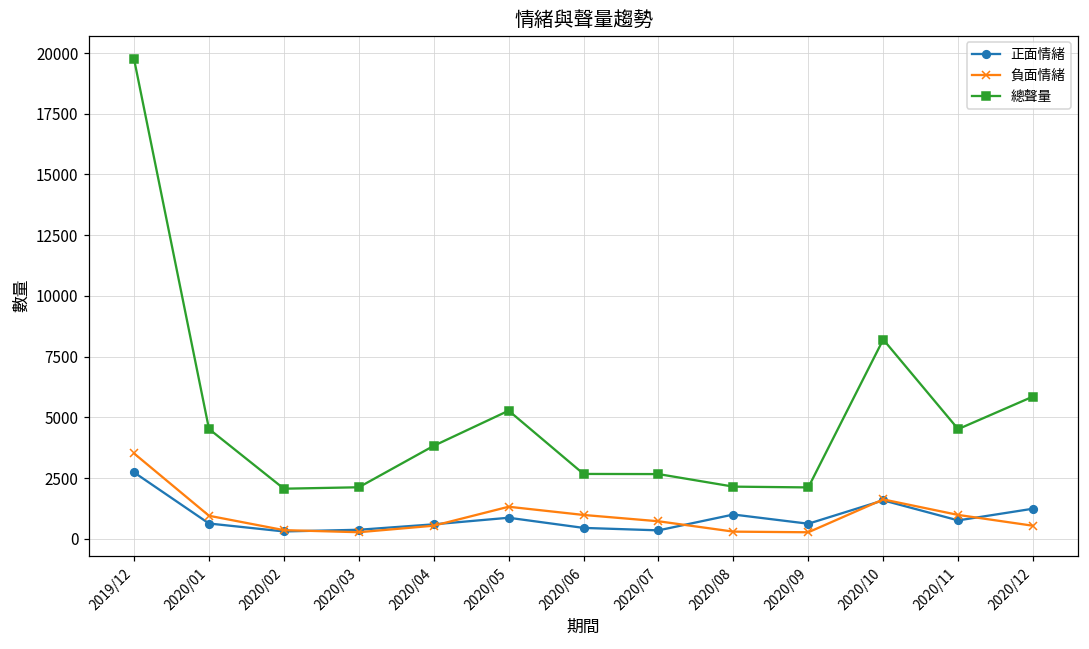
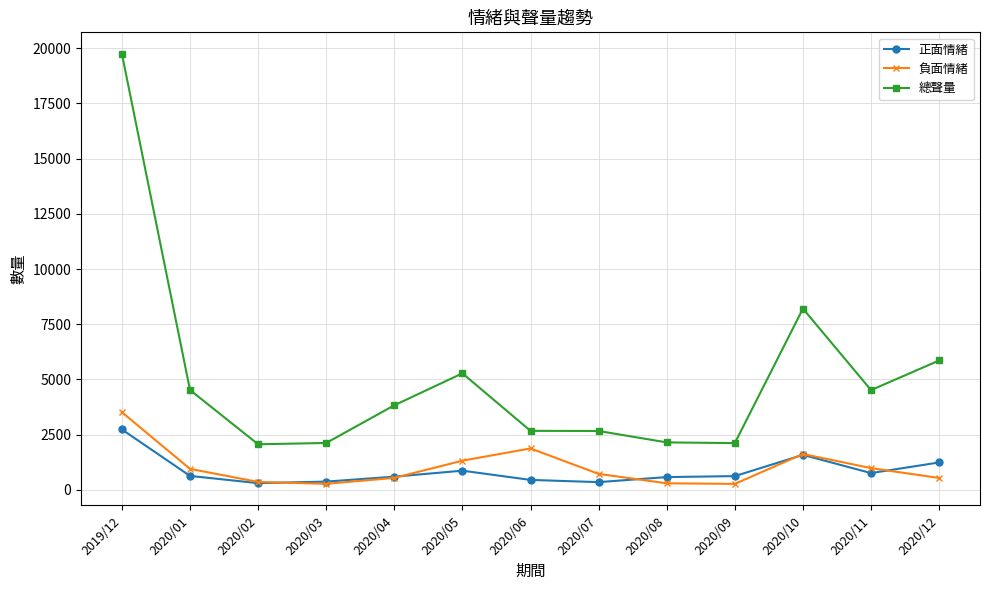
  {
    "正面情緒": {
      "2019/12": 2700,
      "2020/01": 600,
      "2020/05": 900,
      "2020/06": 400,
      "2020/07": 300,
-     "2020/08": 1000,
+     "2020/08": 600,
      "2020/09": 600,
      "2020/11": 800,
      "2020/12": 1200
    },
    "負面情緒": {
      "2019/12": 3500,
      "2020/01": 900,
      "2020/05": 1300,
-     "2020/06": 1000,
+     "2020/06": 1900,
      "2020/07": 700,
      "2020/08": 300,
      "2020/09": 300,
      "2020/11": 1000,
      "2020/12": 500
    },
    "總聲量": {
      "2019/12": 19700,
      "2020/01": 4500,
      "2020/02": 2100,
      "2020/03": 2100,
      "2020/04": 3800,
      "2020/05": 5300,
      "2020/06": 2700,
      "2020/07": 2700,
      "2020/08": 2100,
      "2020/09": 2100,
      "2020/10": 8200,
      "2020/11": 4500,
      "2020/12": 5900
    }
  }
